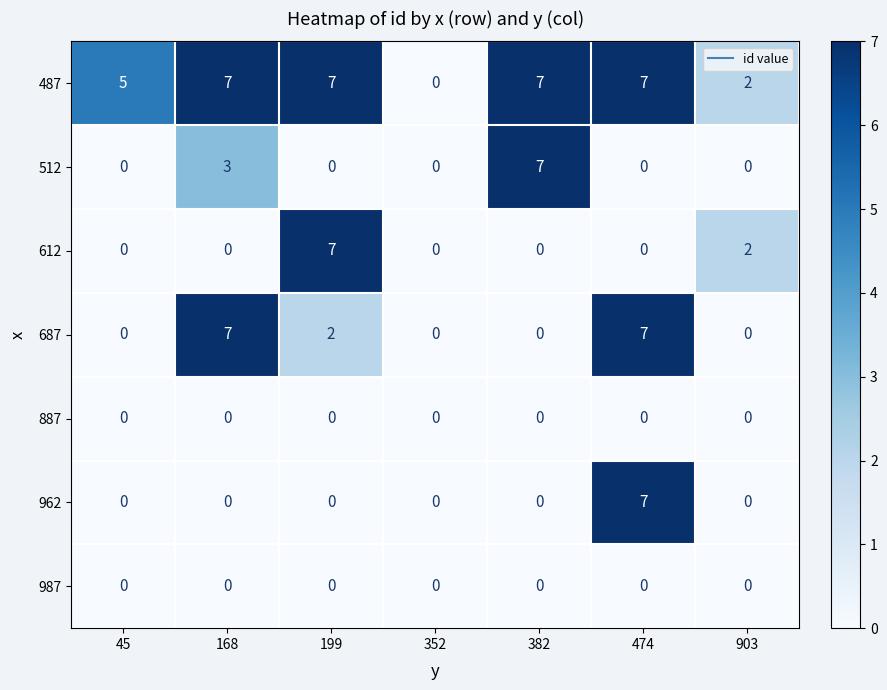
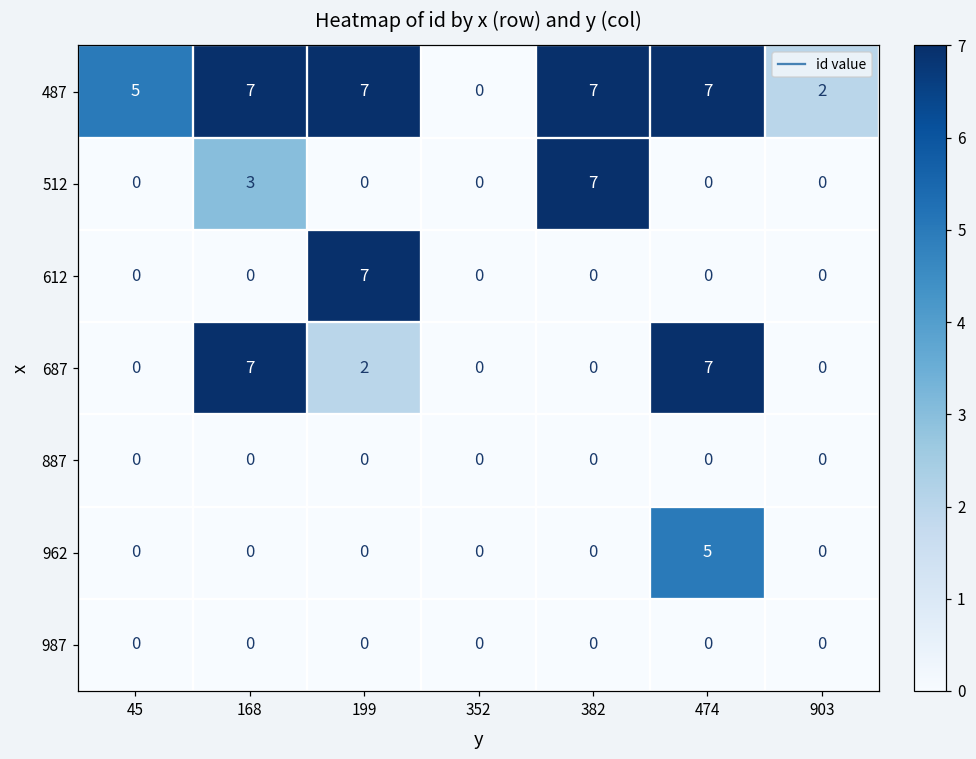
  {
    "487": {
      "45": 5,
      "168": 7,
      "199": 7,
      "352": 0,
      "382": 7,
      "474": 7,
      "903": 2
    },
    "512": {
      "45": 0,
      "168": 3,
      "199": 0,
      "352": 0,
      "382": 7,
      "474": 0,
      "903": 0
    },
    "612": {
      "45": 0,
      "168": 0,
      "199": 7,
      "352": 0,
      "382": 0,
      "474": 0,
-     "903": 2
+     "903": 0
    },
    "687": {
      "45": 0,
      "168": 7,
      "199": 2,
      "352": 0,
      "382": 0,
      "474": 7,
      "903": 0
    },
    "887": {
      "45": 0,
      "168": 0,
      "199": 0,
      "352": 0,
      "382": 0,
      "474": 0,
      "903": 0
    },
    "962": {
      "45": 0,
      "168": 0,
      "199": 0,
      "352": 0,
      "382": 0,
-     "474": 7,
+     "474": 5,
      "903": 0
    },
    "987": {
      "45": 0,
      "168": 0,
      "199": 0,
      "352": 0,
      "382": 0,
      "474": 0,
      "903": 0
    }
  }
